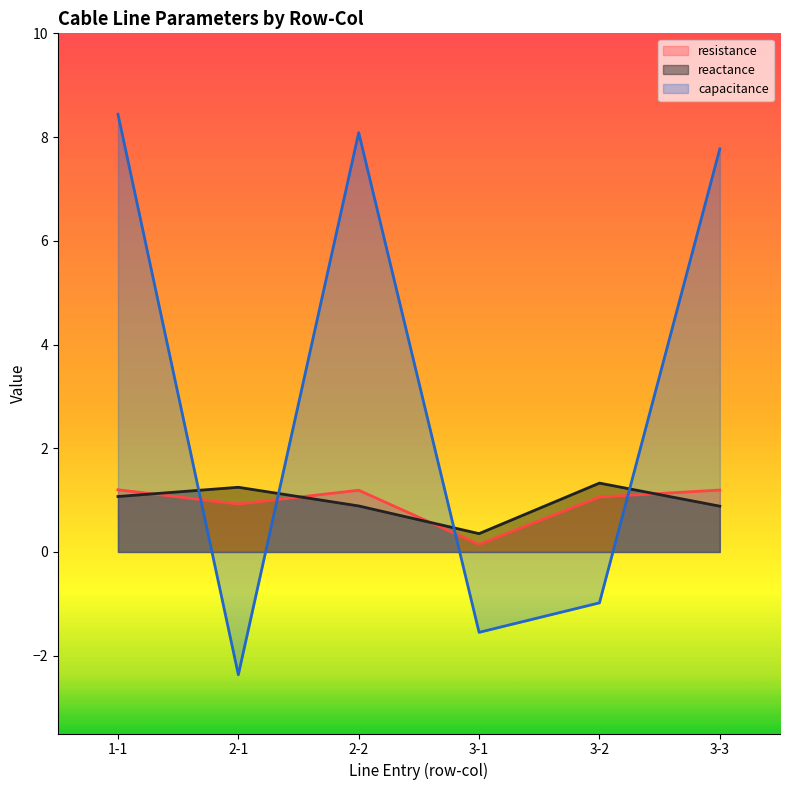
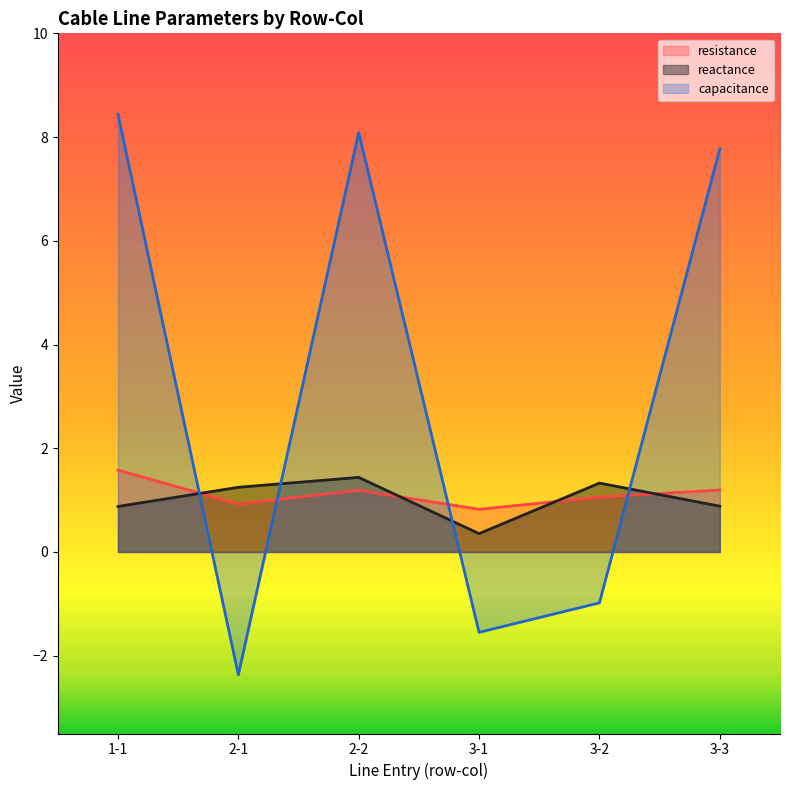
  {
    "resistance": {
-     "1-1": 1.2,
+     "1-1": 1.6,
      "2-1": 0.9,
      "2-2": 1.2,
-     "3-1": 0.1,
+     "3-1": 0.8,
      "3-2": 1.1,
      "3-3": 1.2
    },
    "reactance": {
-     "1-1": 1.1,
+     "1-1": 0.9,
      "2-1": 1.2,
-     "2-2": 0.9,
+     "2-2": 1.4,
      "3-1": 0.4,
      "3-2": 1.3,
      "3-3": 0.9
    }
  }
